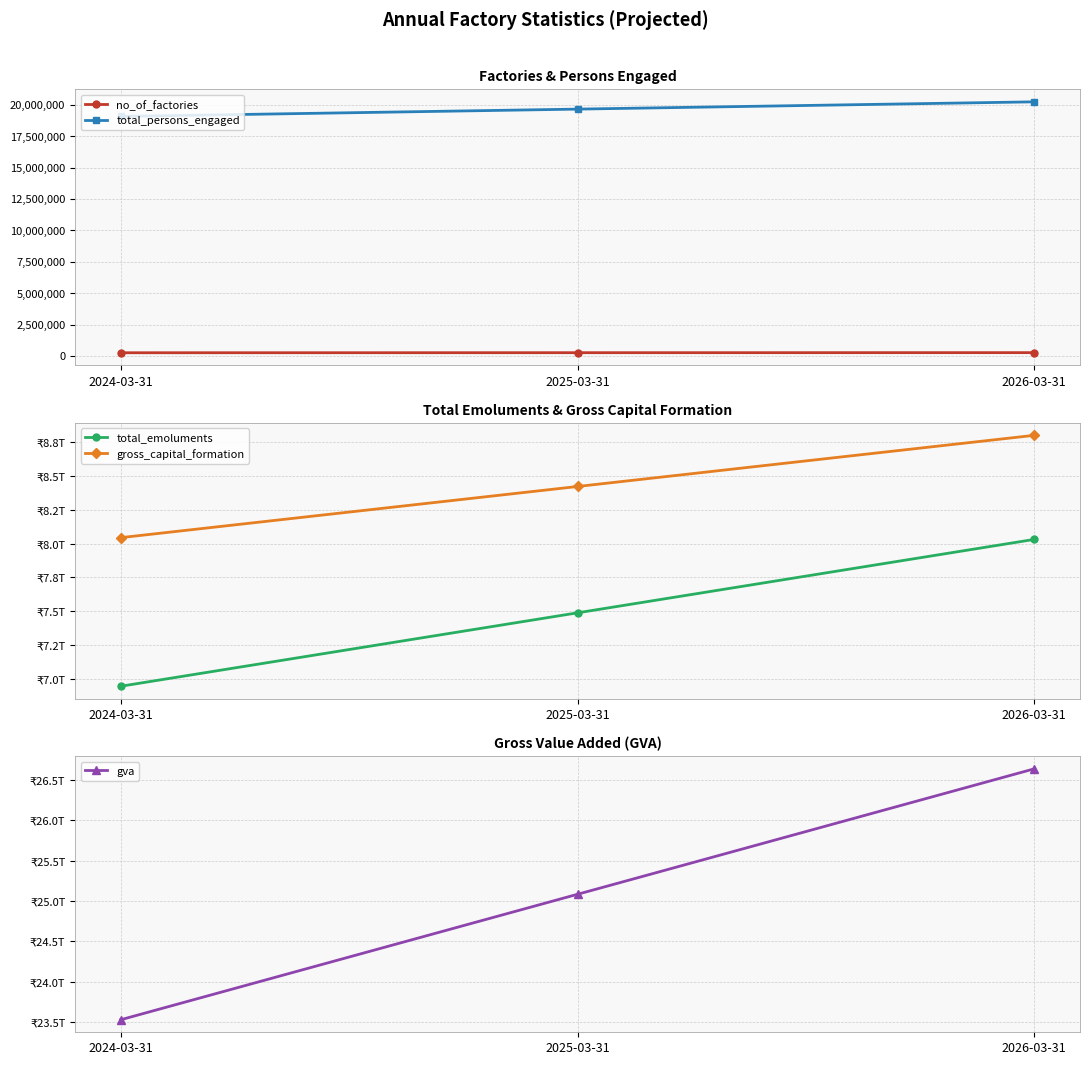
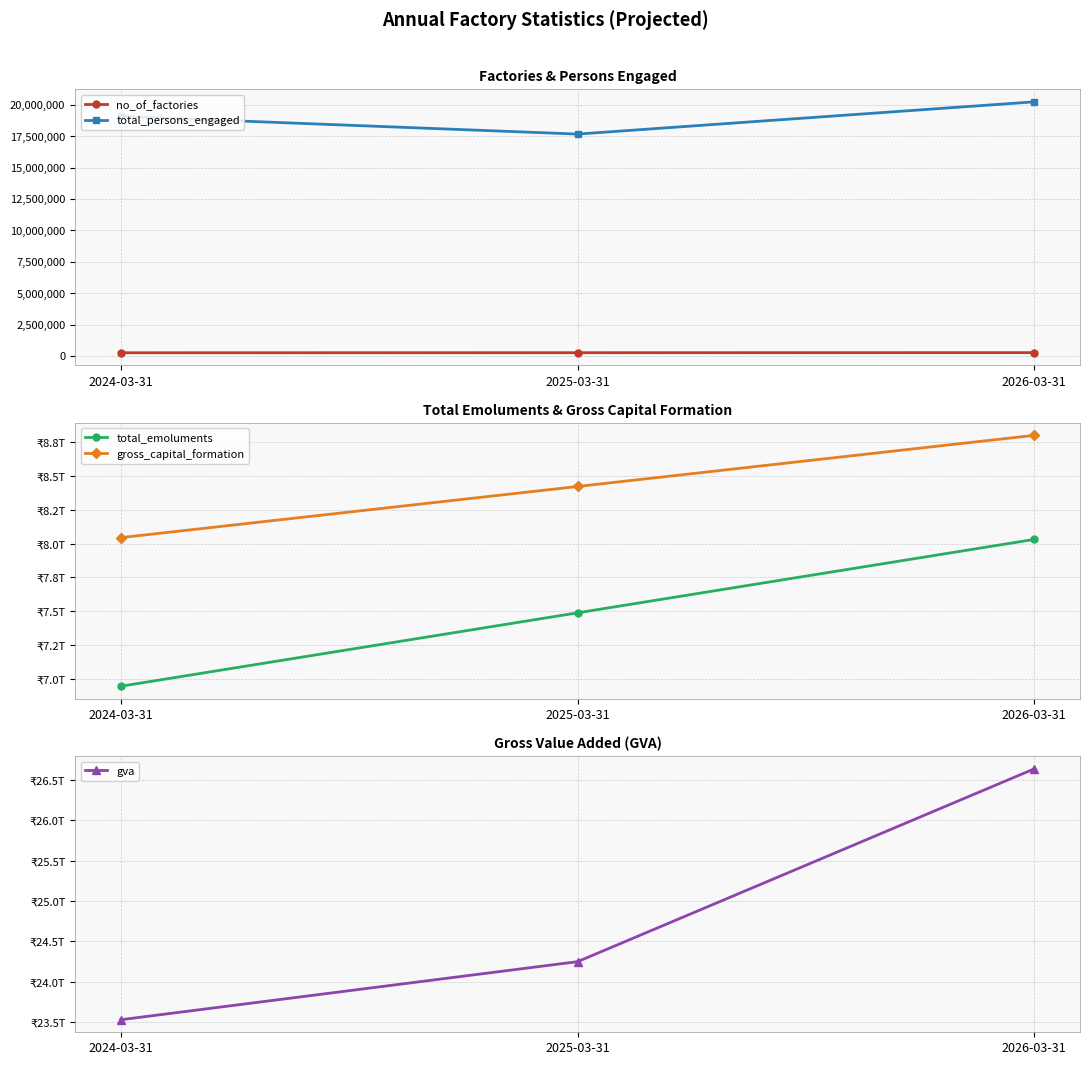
  {
    "Factories & Persons Engaged": {
      "no_of_factories": {
        "2024-03-31": "300,000",
        "2025-03-31": "300,000",
        "2026-03-31": "300,000"
      },
      "total_persons_engaged": {
-       "2025-03-31": "19,600,000",
+       "2025-03-31": "17,700,000",
        "2026-03-31": "20,200,000"
      }
    },
    "Gross Value Added (GVA)": {
      "2024-03-31": "₹23.5T",
-     "2025-03-31": "₹25.1T",
+     "2025-03-31": "₹24.2T",
      "2026-03-31": "₹26.6T"
    }
  }
